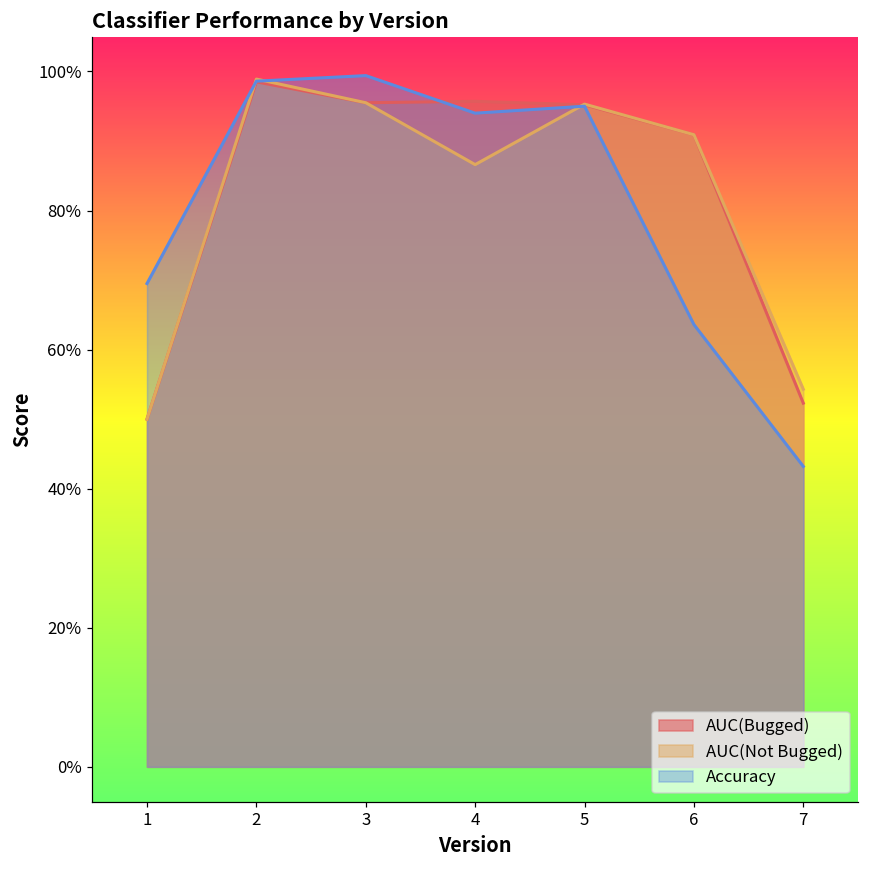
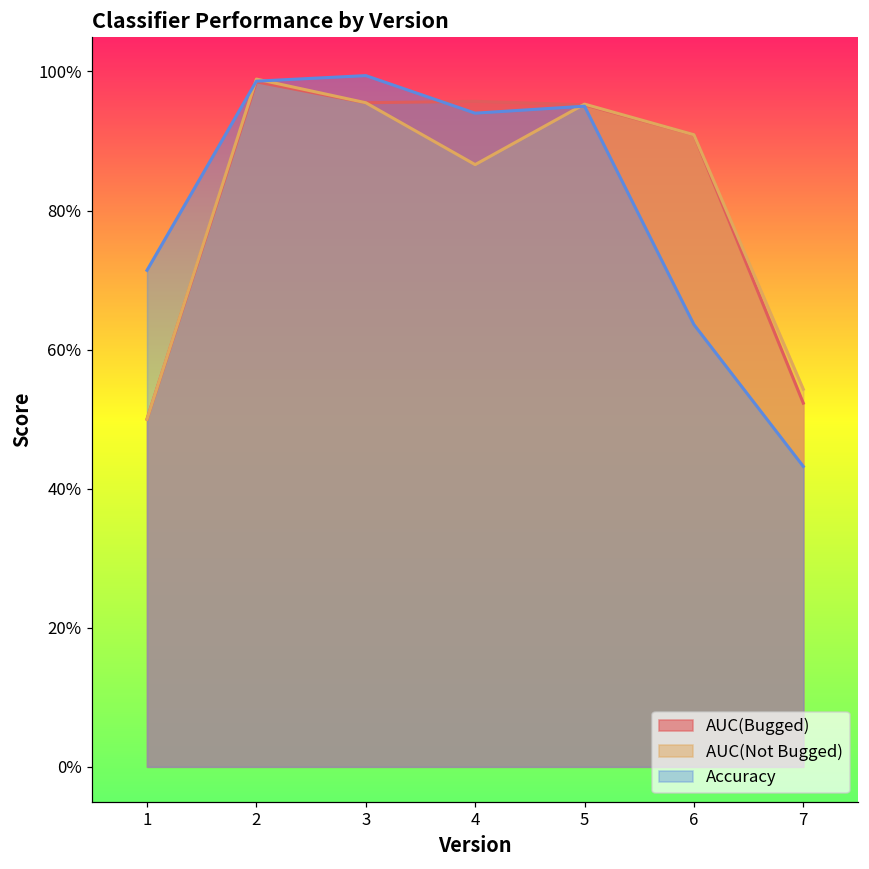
  {
    "Accuracy": {
-     "1": "70%",
+     "1": "71%",
      "3": "99%",
      "4": "94%",
      "6": "64%",
      "7": "43%"
    }
  }
